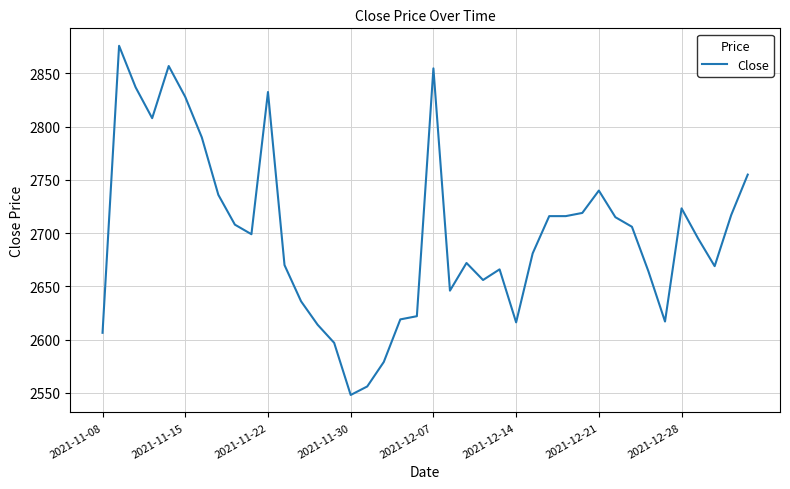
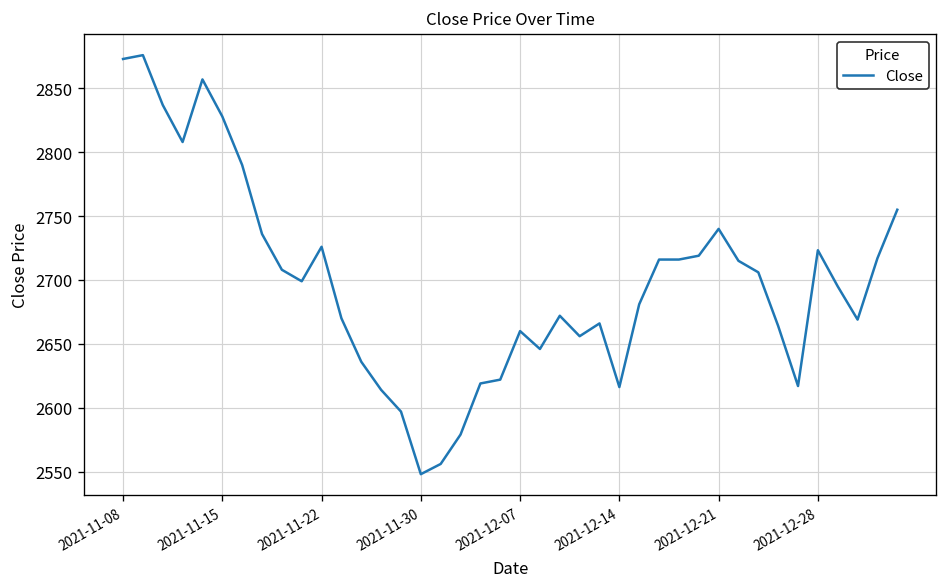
  {
-   "2021-11-08": 2606,
+   "2021-11-08": 2873,
    "2021-11-15": 2828,
-   "2021-11-22": 2833,
+   "2021-11-22": 2726,
    "2021-11-30": 2548,
-   "2021-12-07": 2855,
+   "2021-12-07": 2660,
    "2021-12-14": 2616,
    "2021-12-21": 2740,
    "2021-12-28": 2723
  }
